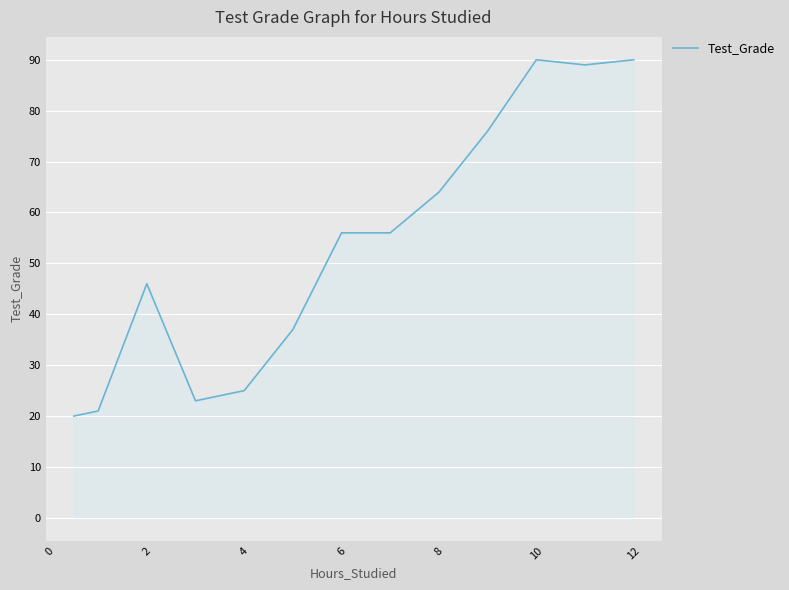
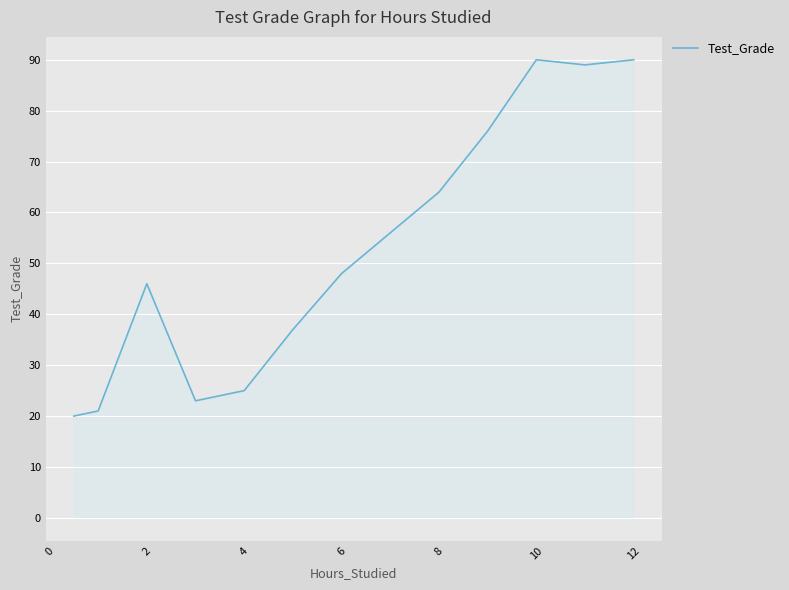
  {
    "2": 46,
    "4": 25,
-   "6": 56,
+   "6": 48,
    "8": 64,
    "10": 90,
    "12": 90
  }
